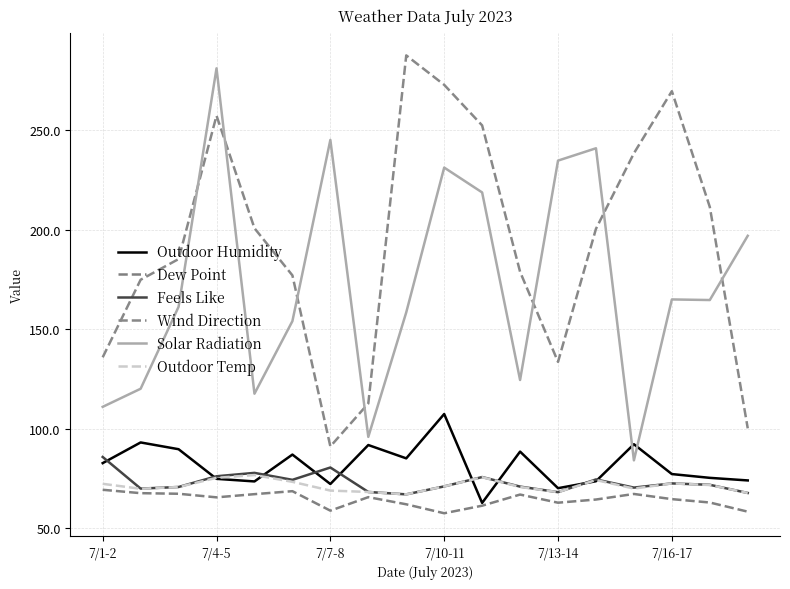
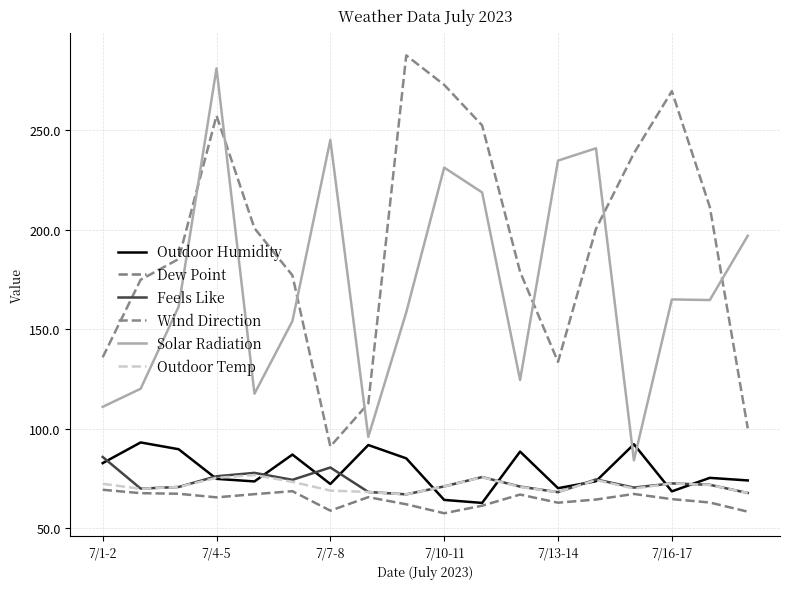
  {
    "Outdoor Humidity": {
      "7/1-2": 83,
      "7/7-8": 72,
-     "7/10-11": 107,
+     "7/10-11": 64,
      "7/13-14": 70,
-     "7/16-17": 77
+     "7/16-17": 68
    },
    "Feels Like": {
      "7/1-2": 86,
      "7/7-8": 80
    }
  }
